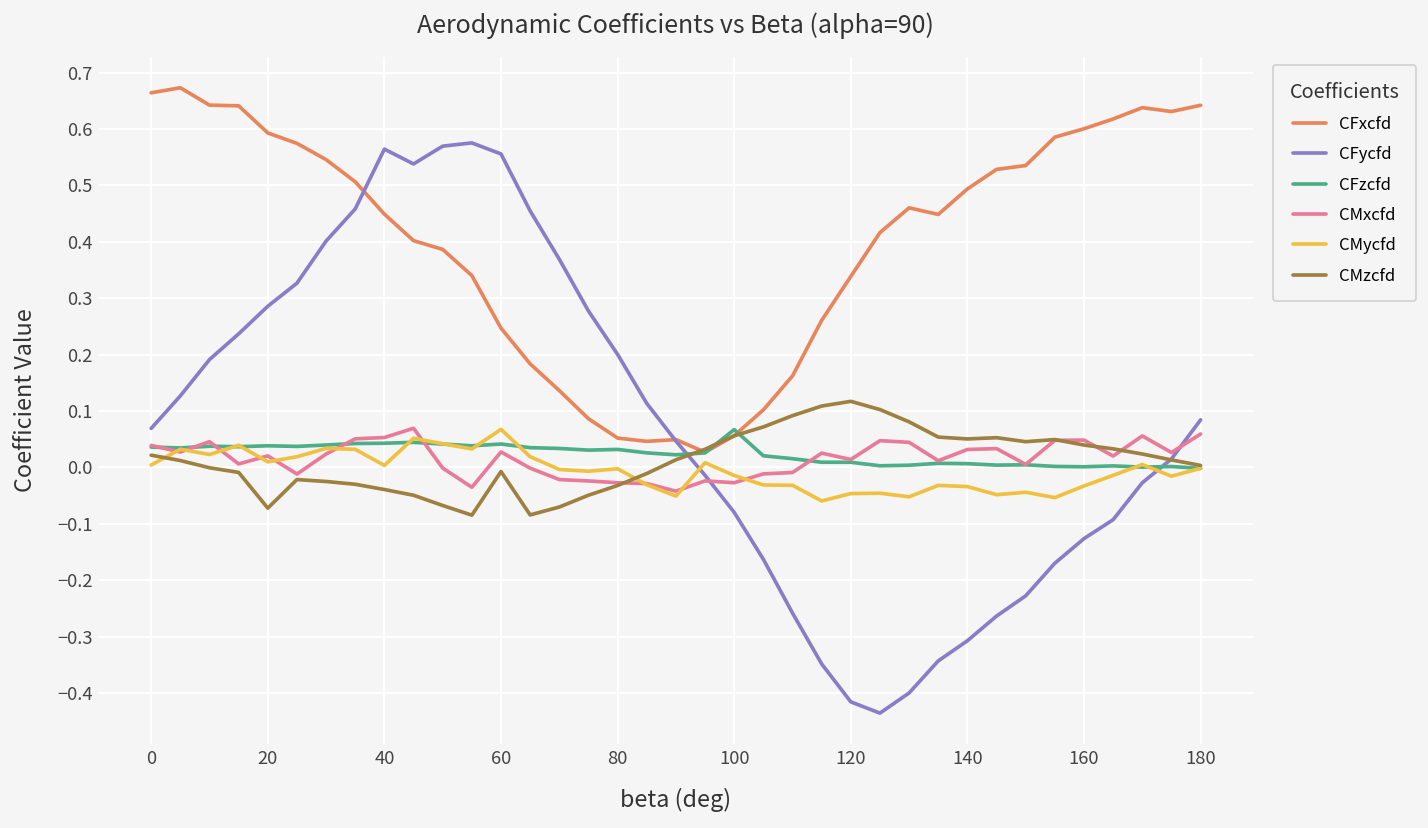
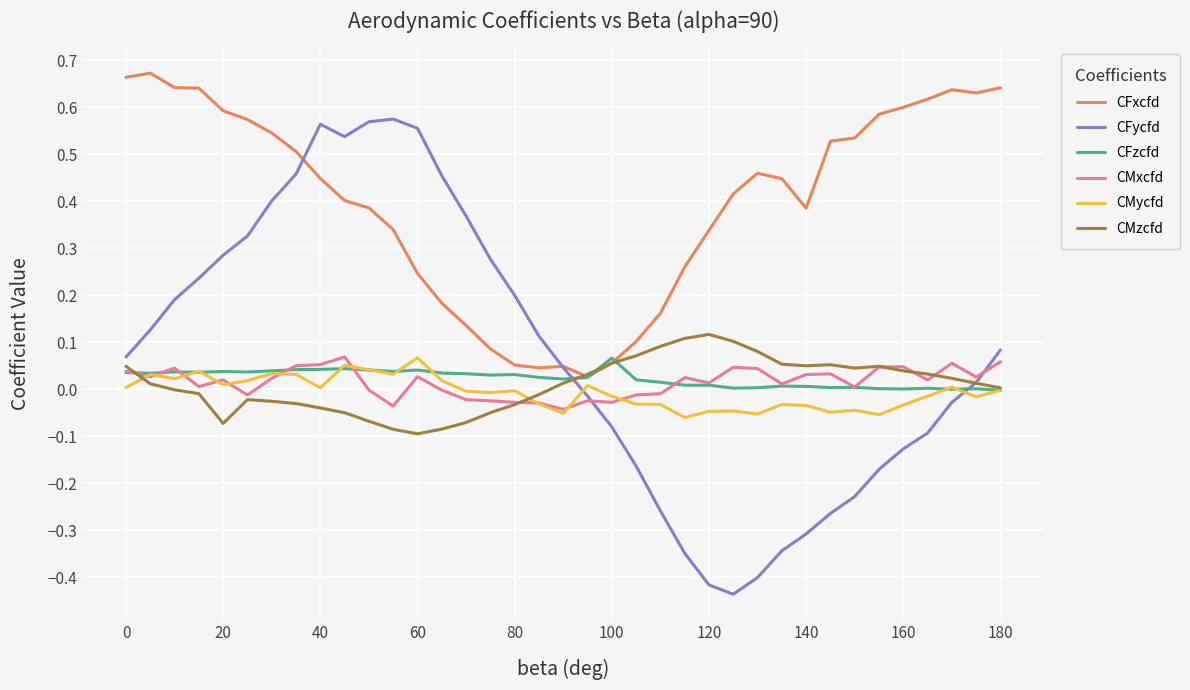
  {
    "CFxcfd": {
      "0": 0.66,
      "20": 0.59,
      "40": 0.45,
      "60": 0.25,
      "80": 0.05,
      "120": 0.34,
-     "140": 0.49,
+     "140": 0.39,
      "160": 0.60,
      "180": 0.64
    },
    "CFycfd": {
      "0": 0.07,
      "20": 0.29,
      "40": 0.56,
      "60": 0.56,
      "80": 0.20,
      "100": -0.08,
      "120": -0.42,
      "140": -0.31,
      "160": -0.13,
      "180": 0.08
    },
    "CFzcfd": {
      "20": 0.04,
      "40": 0.04,
      "60": 0.04,
      "80": 0.03,
      "100": 0.07,
      "140": 0.01,
      "160": 0.00
    },
    "CMxcfd": {
      "20": 0.02,
      "40": 0.05,
      "60": 0.03,
      "100": -0.03,
      "140": 0.03,
      "160": 0.05,
      "180": 0.06
    },
    "CMycfd": {
      "0": 0.00,
      "20": 0.01,
      "40": 0.00,
      "60": 0.07,
      "80": 0.00,
      "100": -0.01,
      "120": -0.05,
      "140": -0.03,
      "160": -0.03
    },
    "CMzcfd": {
-     "0": 0.02,
+     "0": 0.05,
      "20": -0.07,
      "40": -0.04,
-     "60": -0.01,
+     "60": -0.09,
      "120": 0.12,
      "140": 0.05,
      "160": 0.04
    }
  }
